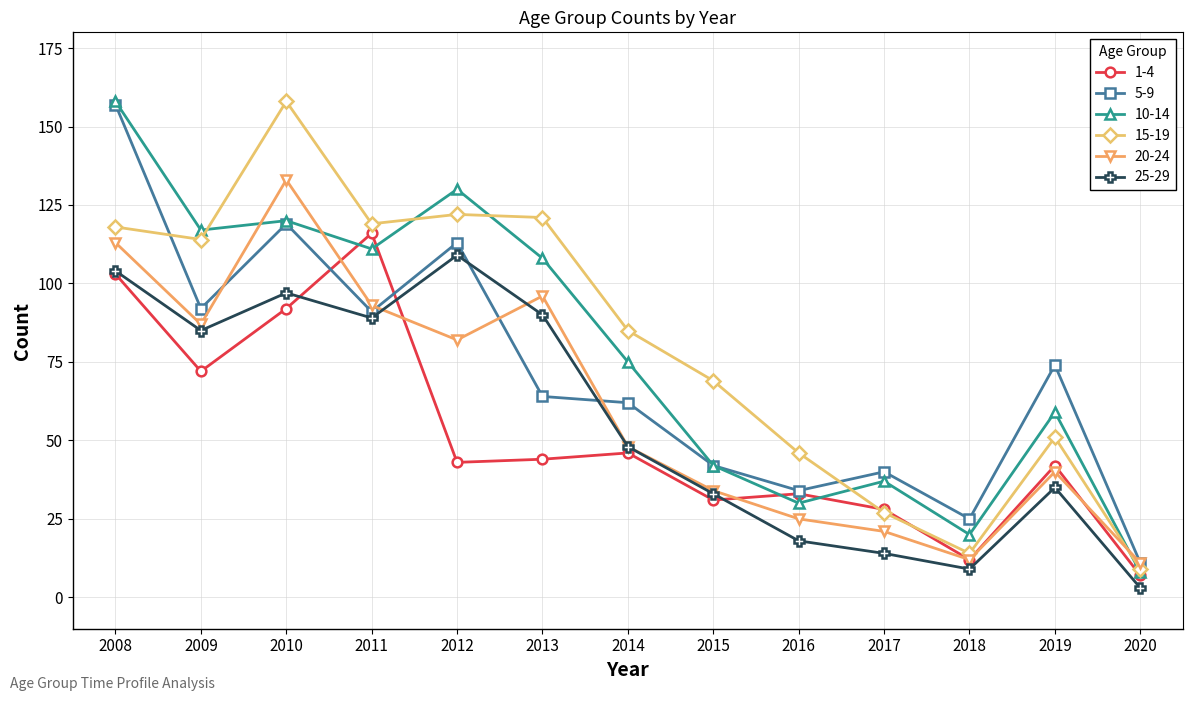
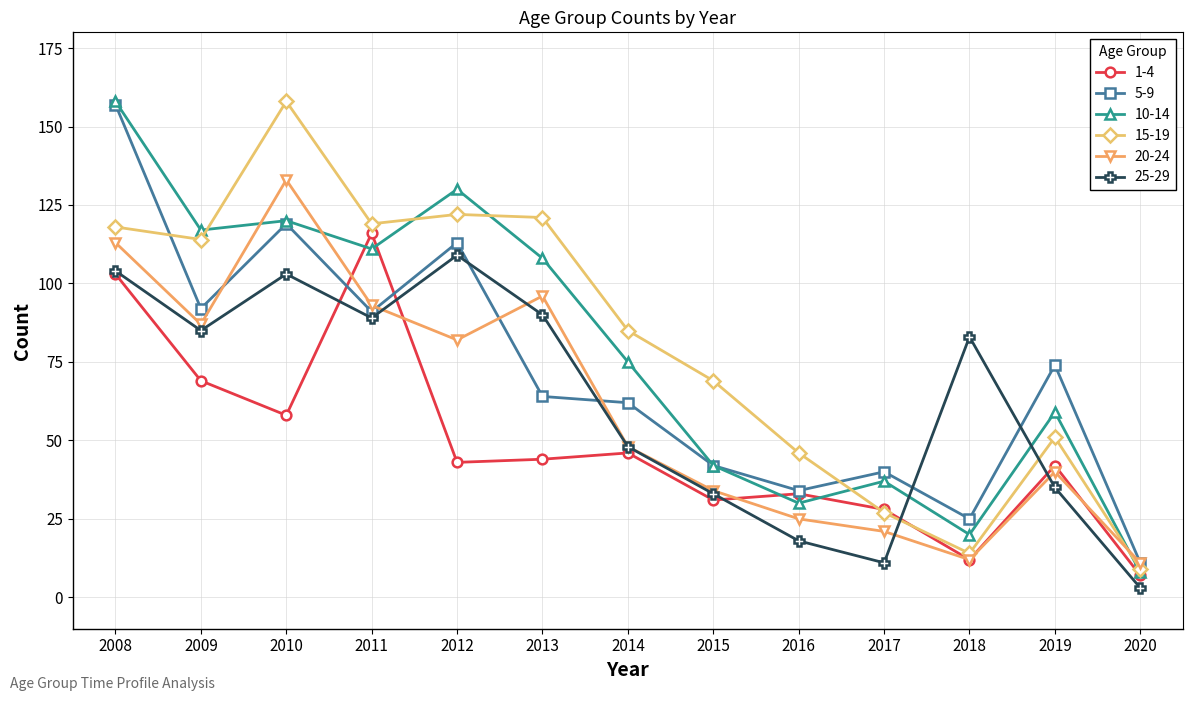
  {
    "1-4": {
      "2008": 103,
-     "2009": 72,
-     "2010": 92,
+     "2009": 69,
+     "2010": 58,
      "2011": 116,
      "2012": 43,
      "2013": 44,
      "2014": 46,
      "2015": 31,
      "2016": 33,
      "2017": 28,
      "2019": 42,
      "2020": 7
    },
    "25-29": {
      "2008": 104,
      "2009": 85,
-     "2010": 97,
+     "2010": 103,
      "2011": 89,
      "2012": 109,
      "2013": 90,
      "2015": 33,
      "2016": 18,
-     "2017": 14,
-     "2018": 9,
+     "2017": 11,
+     "2018": 83,
      "2019": 35,
      "2020": 3
    }
  }
